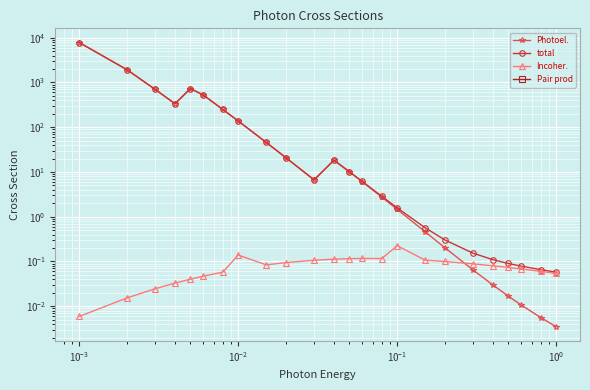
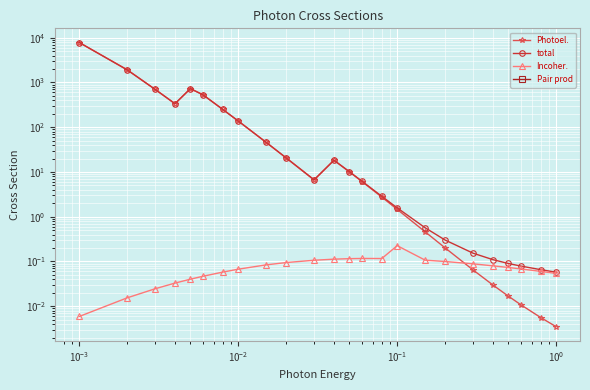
  {
    "Incoher.": {
      "10^-3": 0.006,
-     "10^-2": 0.14,
+     "10^-2": 0.07,
      "10^-1": 0.2
    }
  }
